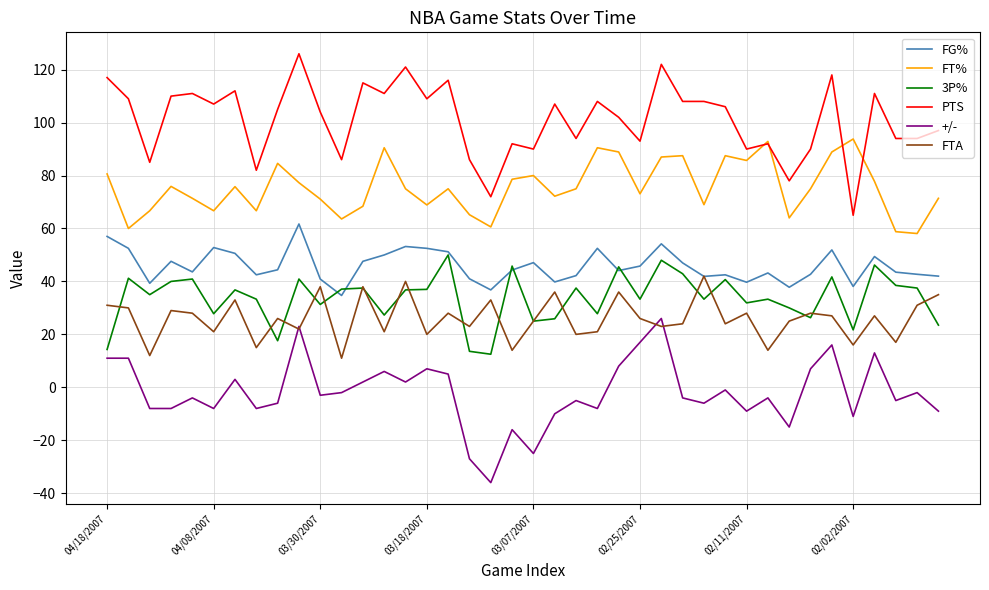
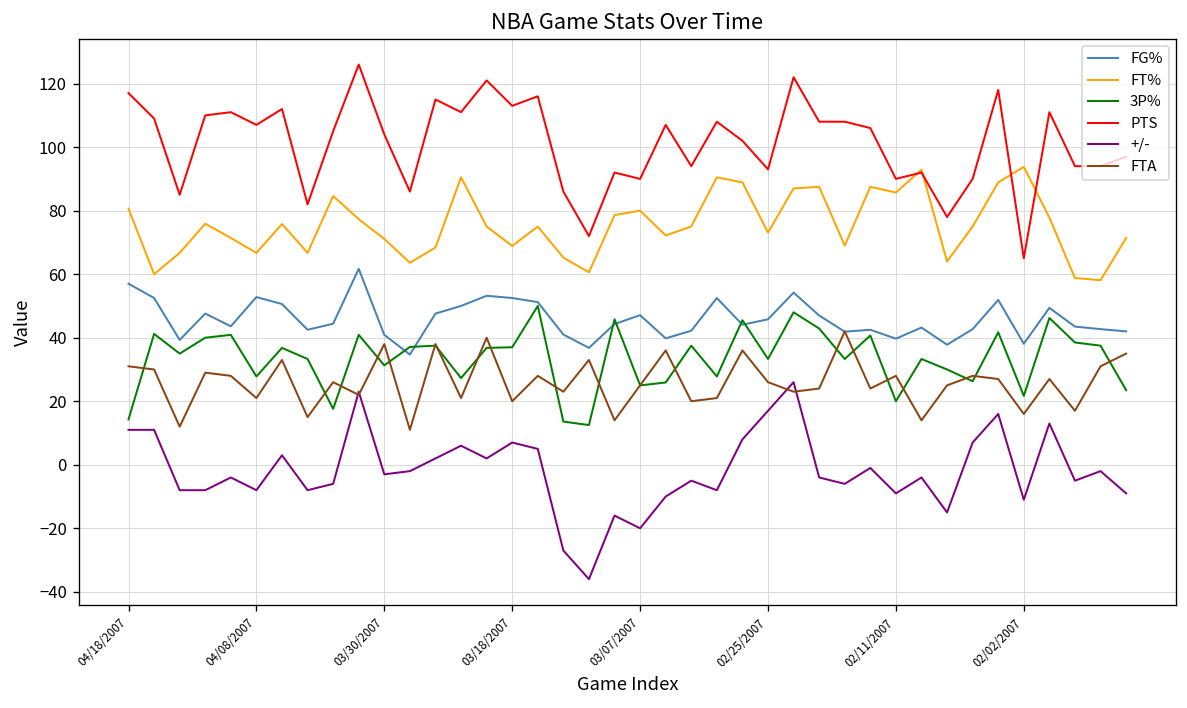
  {
    "FG%": {
      "04/18/2007": 57,
      "04/08/2007": 53,
      "03/30/2007": 41,
      "03/18/2007": 53,
      "03/07/2007": 47,
      "02/25/2007": 46,
      "02/11/2007": 40,
      "02/02/2007": 38
    },
    "FT%": {
      "04/18/2007": 81,
      "04/08/2007": 67,
      "03/30/2007": 71,
      "03/18/2007": 69,
      "03/07/2007": 80,
      "02/25/2007": 73,
      "02/11/2007": 86,
      "02/02/2007": 94
    },
    "3P%": {
      "04/18/2007": 14,
      "04/08/2007": 28,
      "03/30/2007": 31,
      "03/18/2007": 37,
      "02/25/2007": 33,
-     "02/11/2007": 32,
+     "02/11/2007": 20,
      "02/02/2007": 22
    },
    "PTS": {
      "04/18/2007": 117,
      "04/08/2007": 107,
      "03/30/2007": 104,
-     "03/18/2007": 109,
+     "03/18/2007": 113,
      "03/07/2007": 90,
      "02/25/2007": 93,
      "02/11/2007": 90,
      "02/02/2007": 65
    },
    "+/-": {
      "04/18/2007": 11,
      "04/08/2007": -8,
      "03/30/2007": -3,
      "03/18/2007": 7,
-     "03/07/2007": -25,
+     "03/07/2007": -20,
      "02/25/2007": 17,
      "02/11/2007": -9,
      "02/02/2007": -11
    },
    "FTA": {
      "04/18/2007": 31,
      "04/08/2007": 21,
      "03/30/2007": 38,
      "03/18/2007": 20,
      "02/25/2007": 26,
      "02/11/2007": 28,
      "02/02/2007": 16
    }
  }
